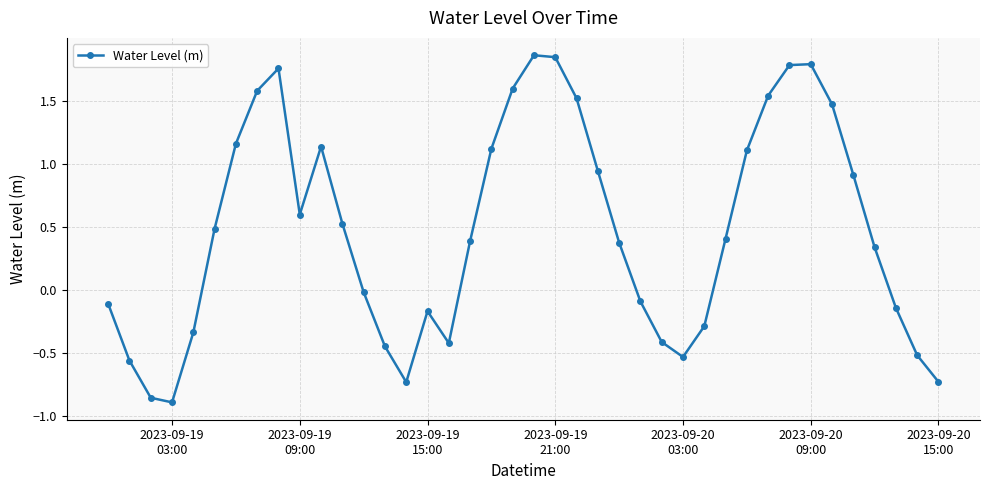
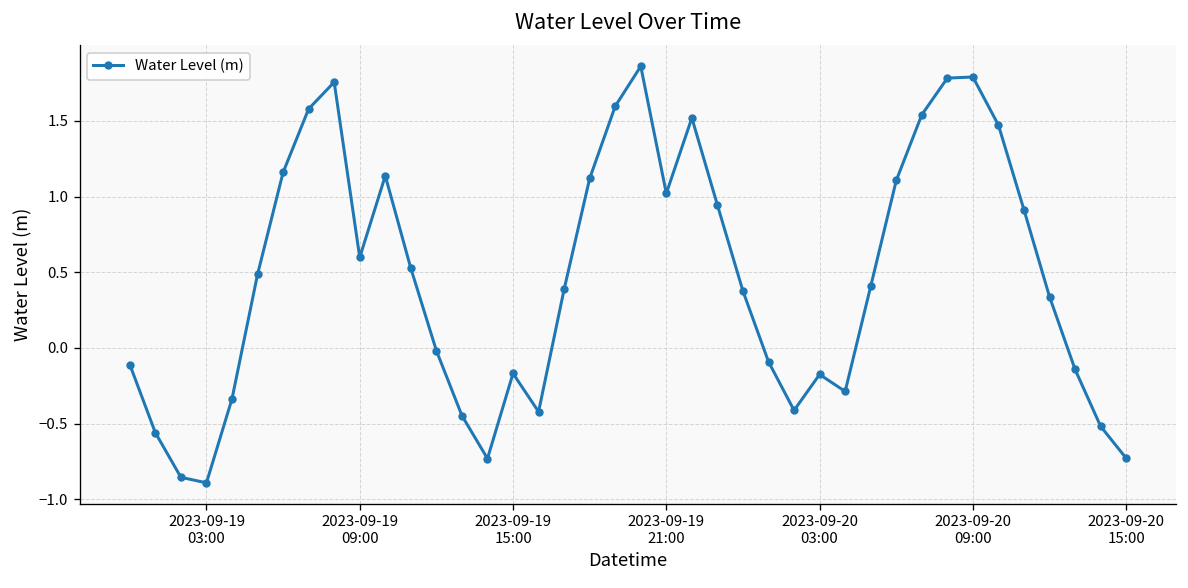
  {
    "2023-09-19 03:00": -0.89,
    "2023-09-19 09:00": 0.60,
    "2023-09-19 15:00": -0.17,
-   "2023-09-19 21:00": 1.85,
-   "2023-09-20 03:00": -0.53,
+   "2023-09-19 21:00": 1.02,
+   "2023-09-20 03:00": -0.18,
    "2023-09-20 09:00": 1.79,
    "2023-09-20 15:00": -0.73
  }
